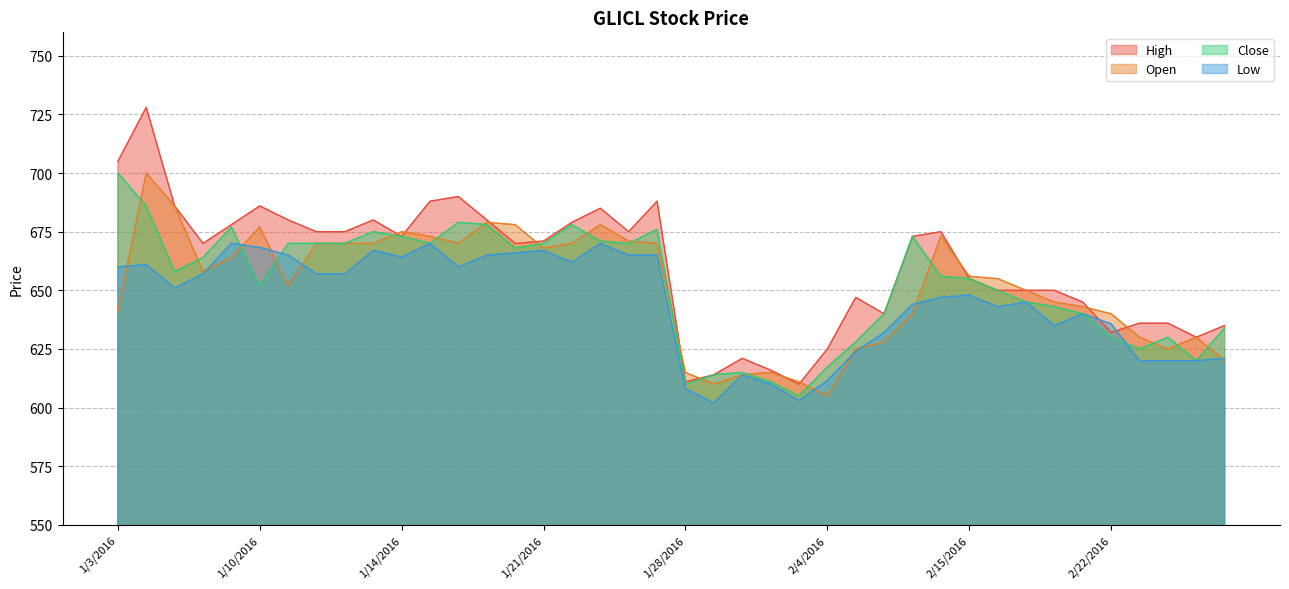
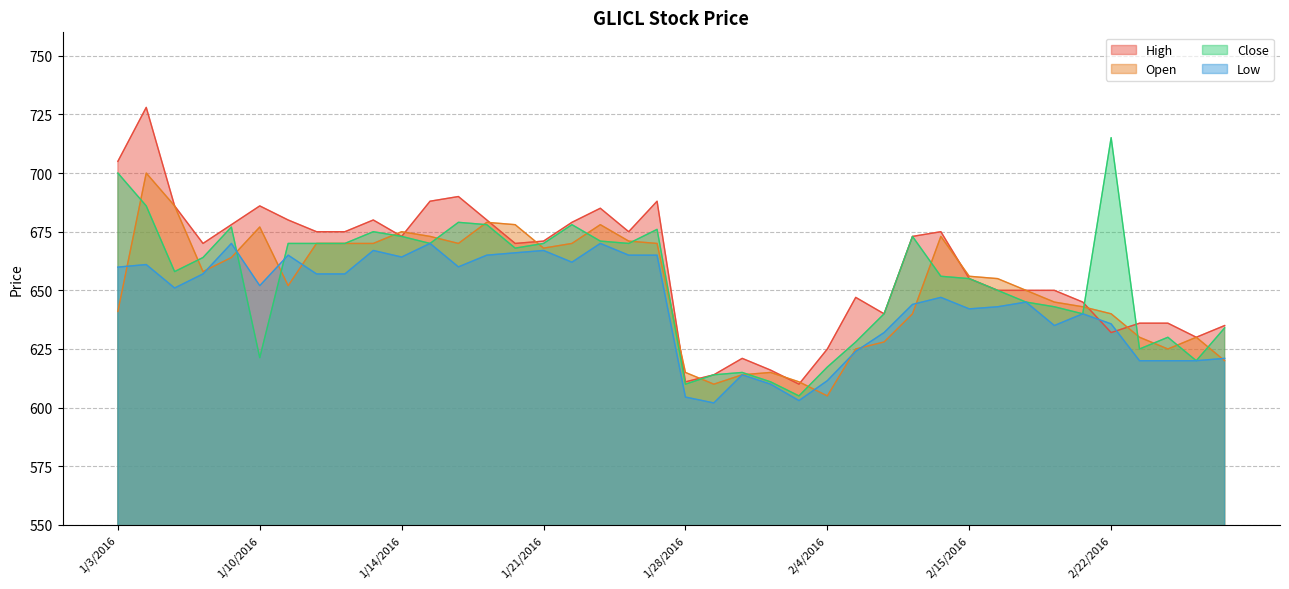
  {
    "Close": {
      "1/3/2016": 700,
-     "1/10/2016": 652,
+     "1/10/2016": 621,
      "2/4/2016": 617,
-     "2/22/2016": 630
+     "2/22/2016": 715
    },
    "Low": {
      "1/3/2016": 660,
-     "1/10/2016": 668,
+     "1/10/2016": 652,
      "1/14/2016": 664,
-     "1/28/2016": 608,
+     "1/28/2016": 605,
      "2/4/2016": 612,
-     "2/15/2016": 648,
+     "2/15/2016": 642,
      "2/22/2016": 636
    }
  }
